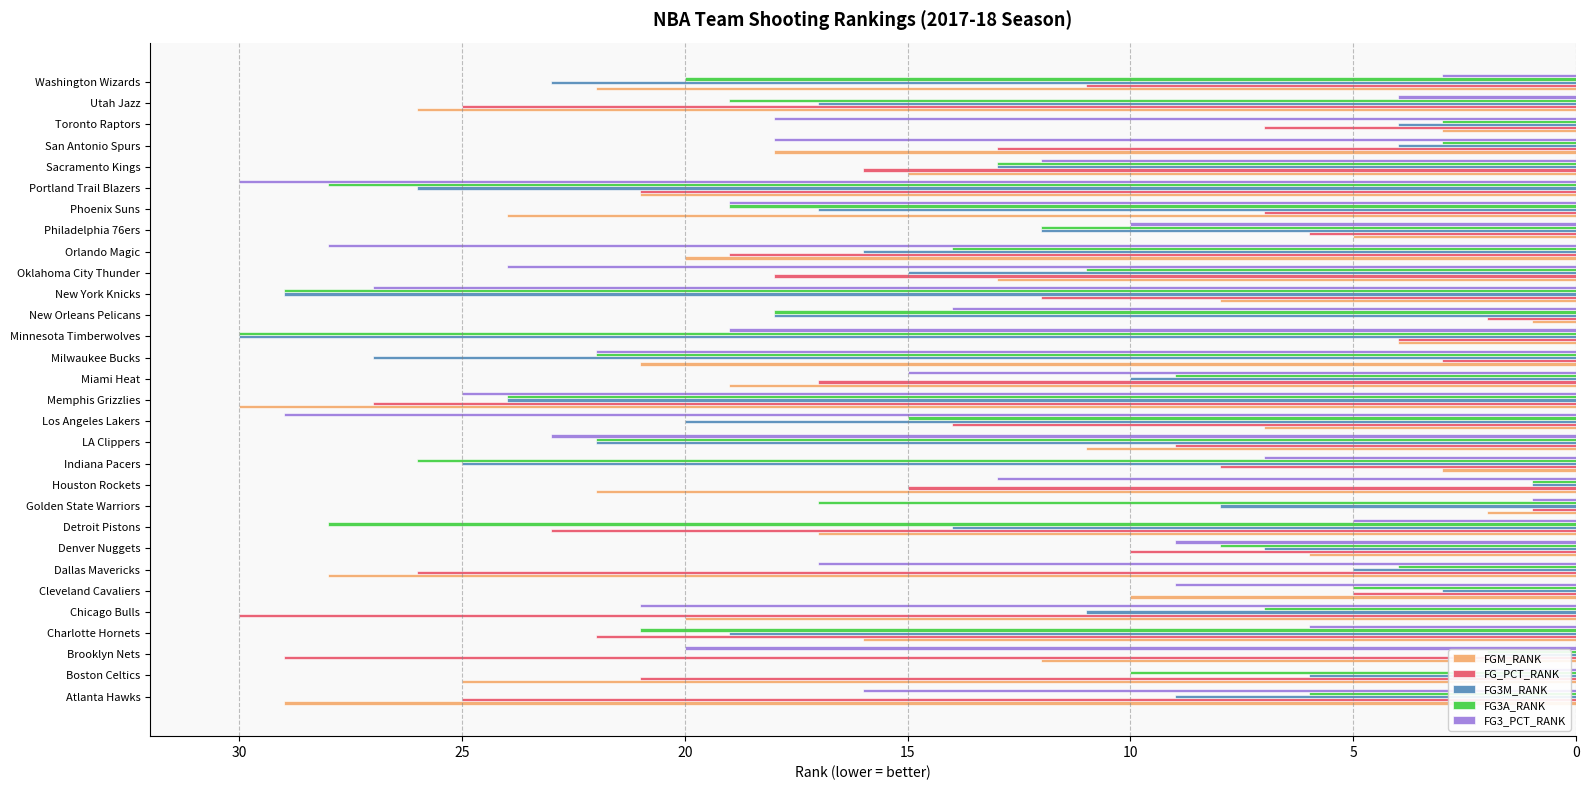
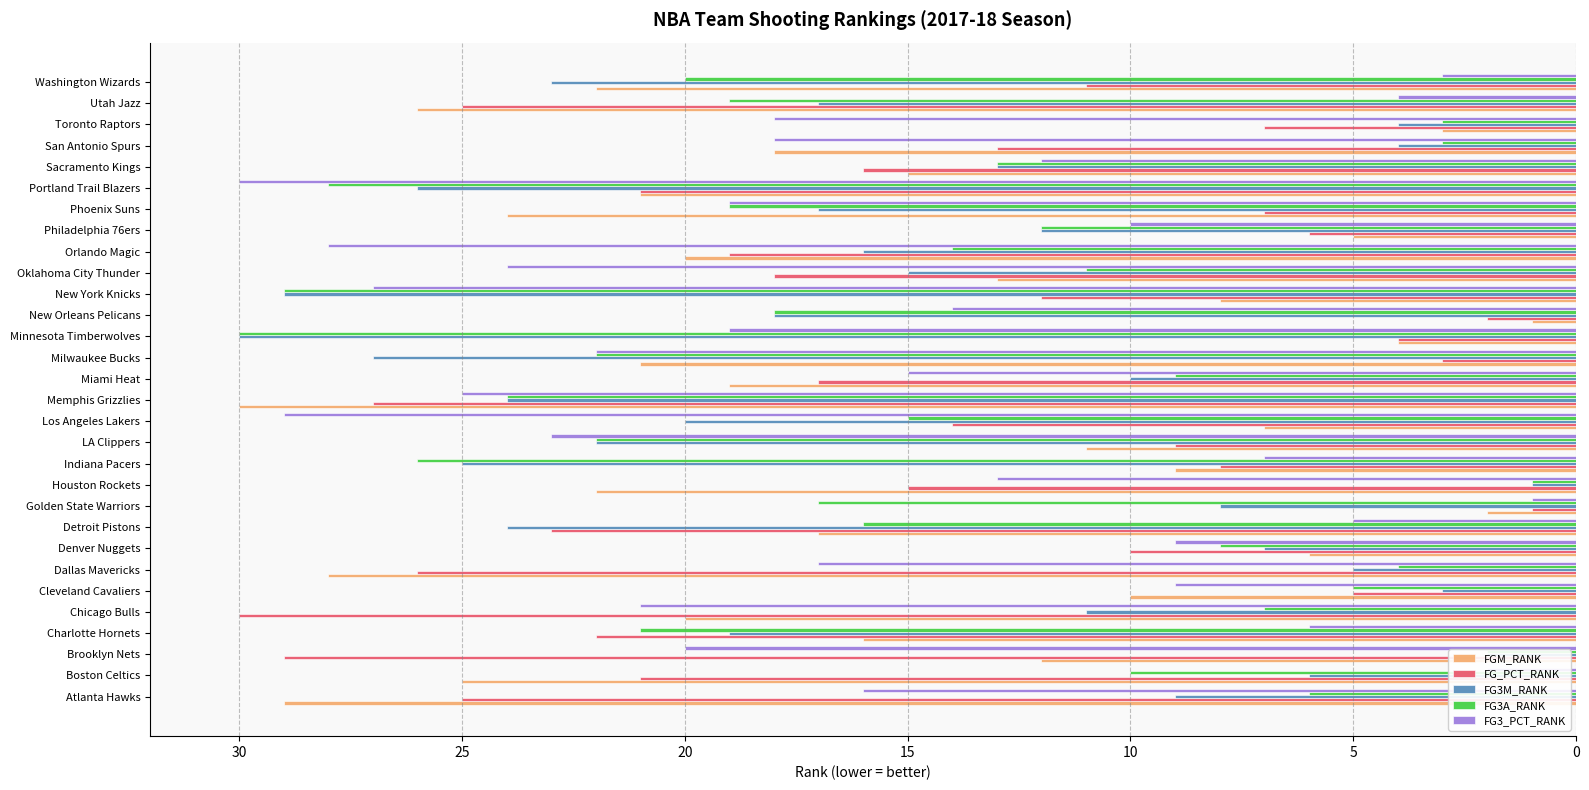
  {
    "FGM_RANK": {
      "Washington Wizards": 22,
      "Utah Jazz": 26,
      "Toronto Raptors": 3,
      "San Antonio Spurs": 18,
      "Sacramento Kings": 15,
      "Portland Trail Blazers": 21,
      "Phoenix Suns": 24,
      "Philadelphia 76ers": 5,
      "Orlando Magic": 20,
      "Oklahoma City Thunder": 13,
      "New York Knicks": 8,
      "New Orleans Pelicans": 1,
      "Minnesota Timberwolves": 4,
      "Milwaukee Bucks": 21,
      "Miami Heat": 19,
      "Memphis Grizzlies": 30,
      "Los Angeles Lakers": 7,
      "LA Clippers": 11,
-     "Indiana Pacers": 3,
+     "Indiana Pacers": 9,
      "Houston Rockets": 22,
      "Golden State Warriors": 2,
      "Detroit Pistons": 17,
      "Denver Nuggets": 6,
      "Dallas Mavericks": 28,
      "Cleveland Cavaliers": 10,
      "Chicago Bulls": 20,
      "Charlotte Hornets": 16,
      "Brooklyn Nets": 12,
      "Boston Celtics": 25,
      "Atlanta Hawks": 29
    },
    "FG_PCT_RANK": {
      "Washington Wizards": 11,
      "Utah Jazz": 25,
      "Toronto Raptors": 7,
      "San Antonio Spurs": 13,
      "Sacramento Kings": 16,
      "Portland Trail Blazers": 21,
      "Phoenix Suns": 7,
      "Philadelphia 76ers": 6,
      "Orlando Magic": 19,
      "Oklahoma City Thunder": 18,
      "New York Knicks": 12,
      "New Orleans Pelicans": 2,
      "Minnesota Timberwolves": 4,
      "Milwaukee Bucks": 3,
      "Miami Heat": 17,
      "Memphis Grizzlies": 27,
      "Los Angeles Lakers": 14,
      "LA Clippers": 9,
      "Indiana Pacers": 8,
      "Houston Rockets": 15,
      "Golden State Warriors": 1,
      "Detroit Pistons": 23,
      "Denver Nuggets": 10,
      "Dallas Mavericks": 26,
      "Cleveland Cavaliers": 5,
      "Chicago Bulls": 30,
      "Charlotte Hornets": 22,
      "Brooklyn Nets": 29,
      "Boston Celtics": 21,
      "Atlanta Hawks": 25
    },
    "FG3M_RANK": {
      "Washington Wizards": 23,
      "Utah Jazz": 17,
      "Toronto Raptors": 4,
      "San Antonio Spurs": 4,
      "Sacramento Kings": 13,
      "Portland Trail Blazers": 26,
      "Phoenix Suns": 17,
      "Philadelphia 76ers": 12,
      "Orlando Magic": 16,
      "Oklahoma City Thunder": 15,
      "New York Knicks": 29,
      "New Orleans Pelicans": 18,
      "Minnesota Timberwolves": 30,
      "Milwaukee Bucks": 27,
      "Miami Heat": 10,
      "Memphis Grizzlies": 24,
      "Los Angeles Lakers": 20,
      "LA Clippers": 22,
      "Indiana Pacers": 25,
      "Houston Rockets": 1,
      "Golden State Warriors": 8,
-     "Detroit Pistons": 14,
+     "Detroit Pistons": 24,
      "Denver Nuggets": 7,
      "Dallas Mavericks": 5,
      "Cleveland Cavaliers": 3,
      "Chicago Bulls": 11,
      "Charlotte Hornets": 19,
      "Boston Celtics": 6,
      "Atlanta Hawks": 9
    },
    "FG3A_RANK": {
      "Washington Wizards": 20,
      "Utah Jazz": 19,
      "Toronto Raptors": 3,
      "San Antonio Spurs": 3,
      "Sacramento Kings": 13,
      "Portland Trail Blazers": 28,
      "Phoenix Suns": 19,
      "Philadelphia 76ers": 12,
      "Orlando Magic": 14,
      "Oklahoma City Thunder": 11,
      "New York Knicks": 29,
      "New Orleans Pelicans": 18,
      "Minnesota Timberwolves": 30,
      "Milwaukee Bucks": 22,
      "Miami Heat": 9,
      "Memphis Grizzlies": 24,
      "Los Angeles Lakers": 15,
      "LA Clippers": 22,
      "Indiana Pacers": 26,
      "Houston Rockets": 1,
      "Golden State Warriors": 17,
-     "Detroit Pistons": 28,
+     "Detroit Pistons": 16,
      "Denver Nuggets": 8,
      "Dallas Mavericks": 4,
      "Cleveland Cavaliers": 5,
      "Chicago Bulls": 7,
      "Charlotte Hornets": 21,
      "Boston Celtics": 10,
      "Atlanta Hawks": 6
    },
    "FG3_PCT_RANK": {
      "Washington Wizards": 3,
      "Utah Jazz": 4,
      "Toronto Raptors": 18,
      "San Antonio Spurs": 18,
      "Sacramento Kings": 12,
      "Portland Trail Blazers": 30,
      "Phoenix Suns": 19,
      "Philadelphia 76ers": 10,
      "Orlando Magic": 28,
      "Oklahoma City Thunder": 24,
      "New York Knicks": 27,
      "New Orleans Pelicans": 14,
      "Minnesota Timberwolves": 19,
      "Milwaukee Bucks": 22,
      "Miami Heat": 15,
      "Memphis Grizzlies": 25,
      "Los Angeles Lakers": 29,
      "LA Clippers": 23,
      "Indiana Pacers": 7,
      "Houston Rockets": 13,
      "Golden State Warriors": 1,
      "Detroit Pistons": 5,
      "Denver Nuggets": 9,
      "Dallas Mavericks": 17,
      "Cleveland Cavaliers": 9,
      "Chicago Bulls": 21,
      "Charlotte Hornets": 6,
      "Brooklyn Nets": 20,
      "Atlanta Hawks": 16
    }
  }
